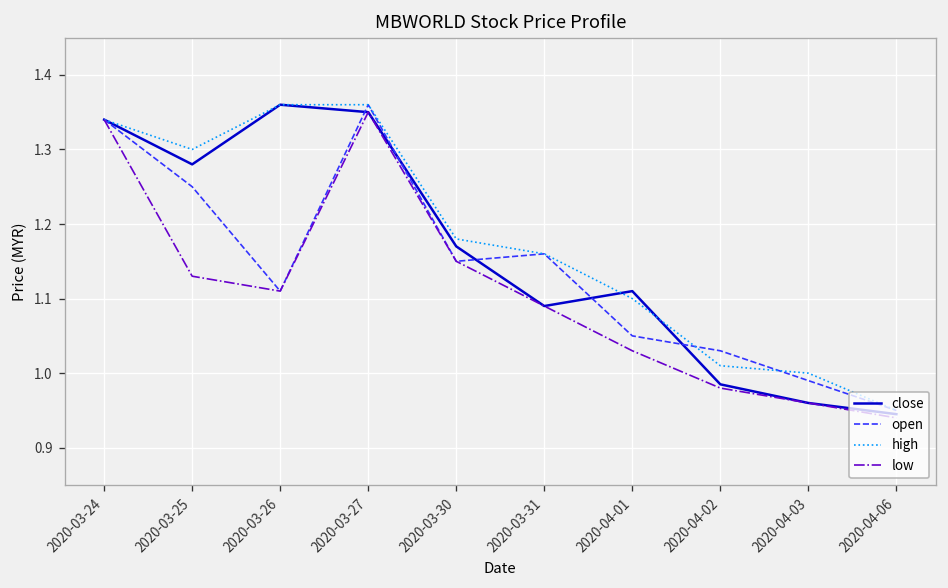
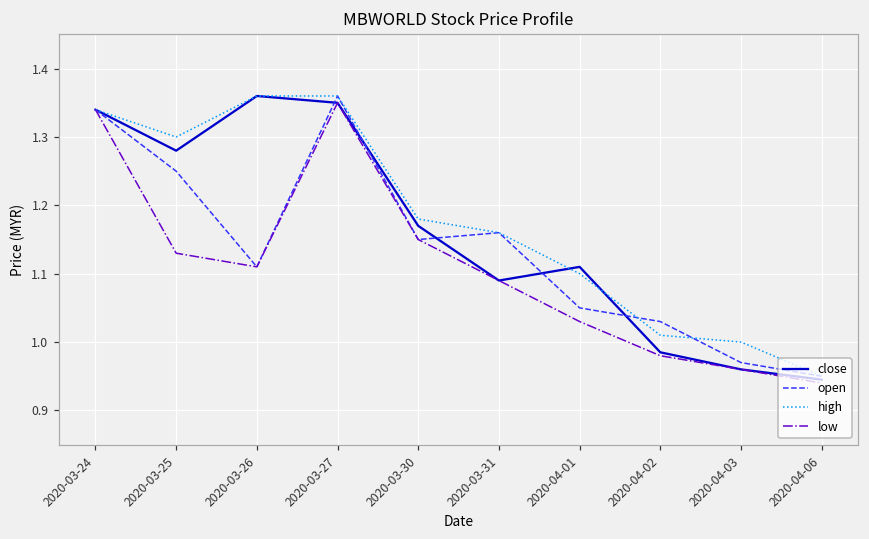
  {
    "close": {
      "2020-03-25": 1.28,
      "2020-03-30": 1.17,
      "2020-04-01": 1.11,
      "2020-04-02": 0.99
    },
    "open": {
      "2020-03-25": 1.25,
      "2020-04-01": 1.05,
      "2020-04-02": 1.03,
-     "2020-04-03": 0.99
+     "2020-04-03": 0.97
    },
    "high": {
      "2020-03-25": 1.30,
      "2020-03-30": 1.18,
      "2020-04-01": 1.10,
      "2020-04-02": 1.01,
      "2020-04-03": 1.00
    },
    "low": {
      "2020-03-25": 1.13,
      "2020-04-01": 1.03,
      "2020-04-02": 0.98
    }
  }
